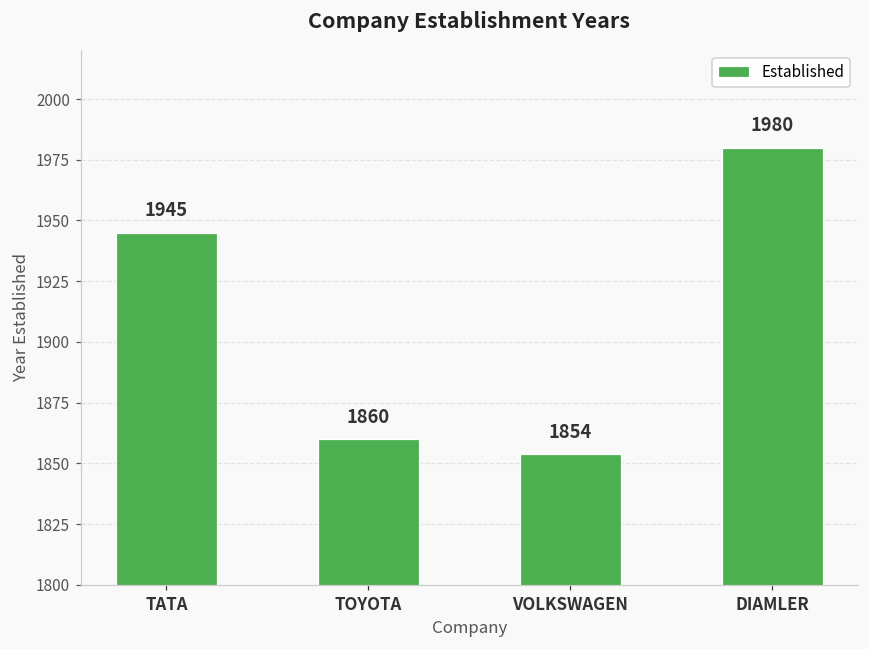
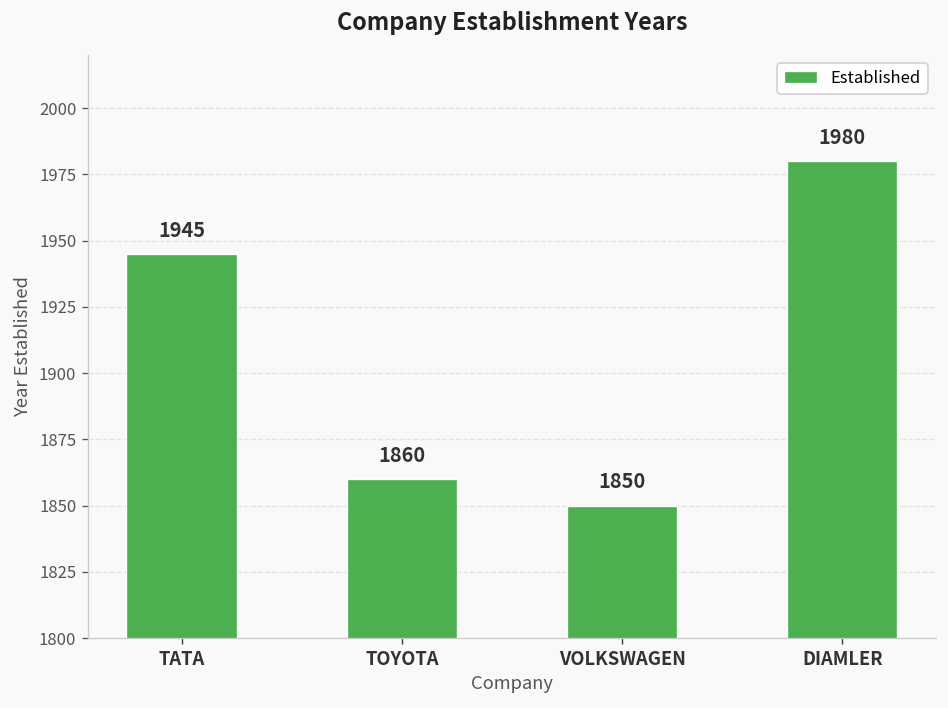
  {
    "TATA": 1945,
    "TOYOTA": 1860,
-   "VOLKSWAGEN": 1854,
+   "VOLKSWAGEN": 1850,
    "DIAMLER": 1980
  }
